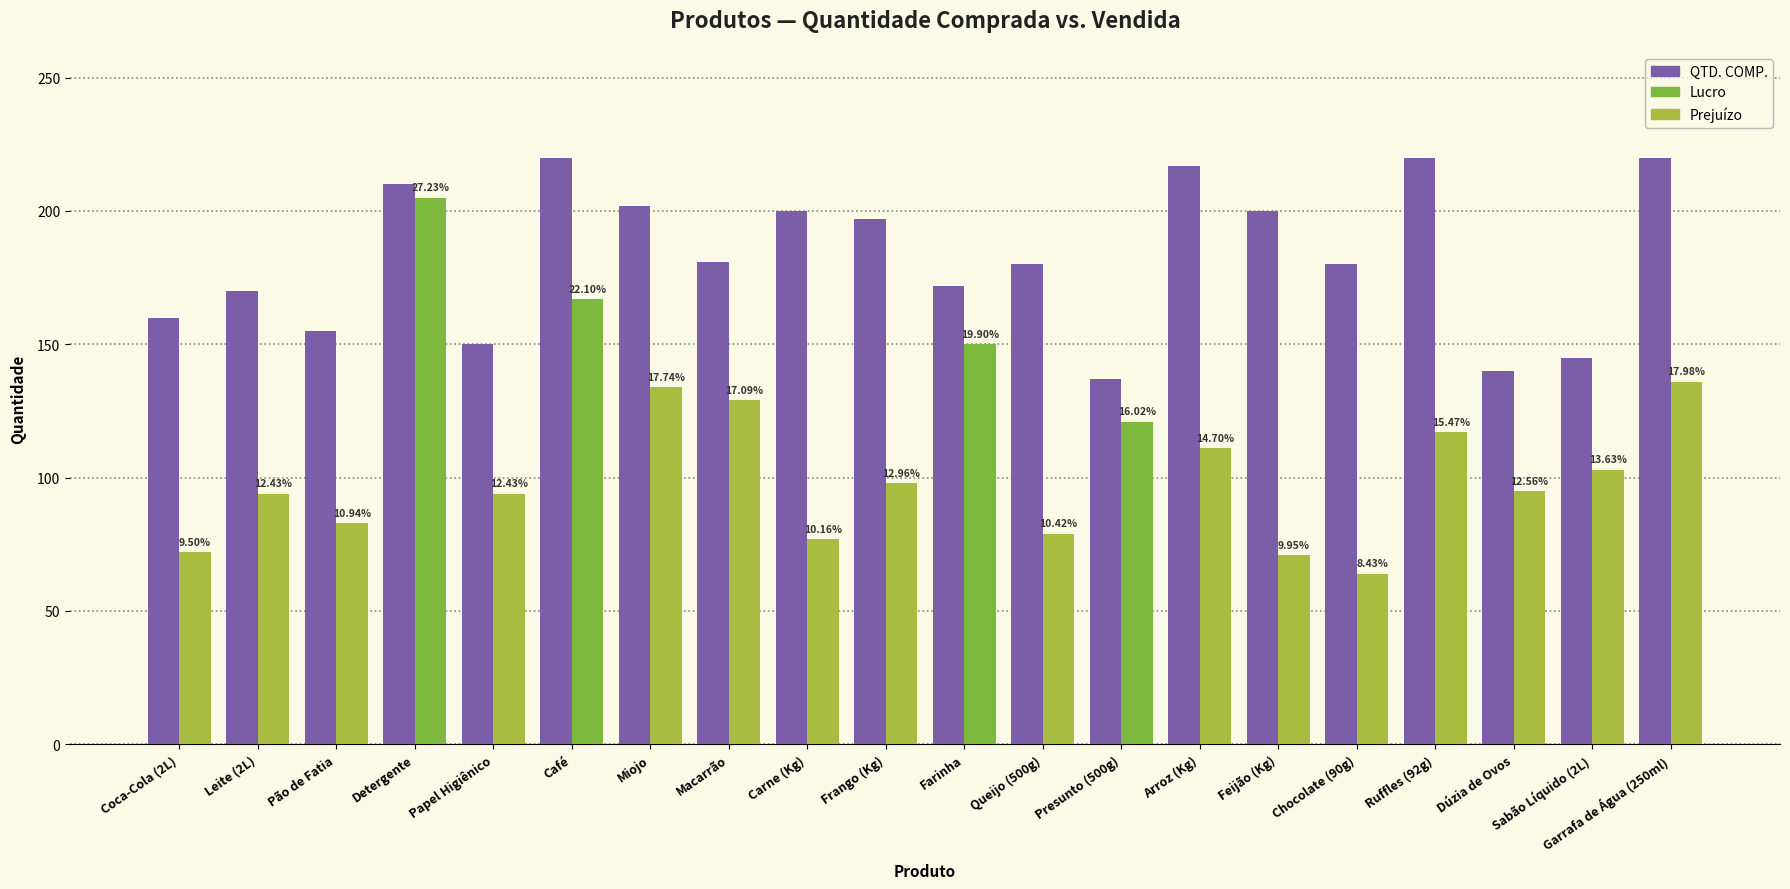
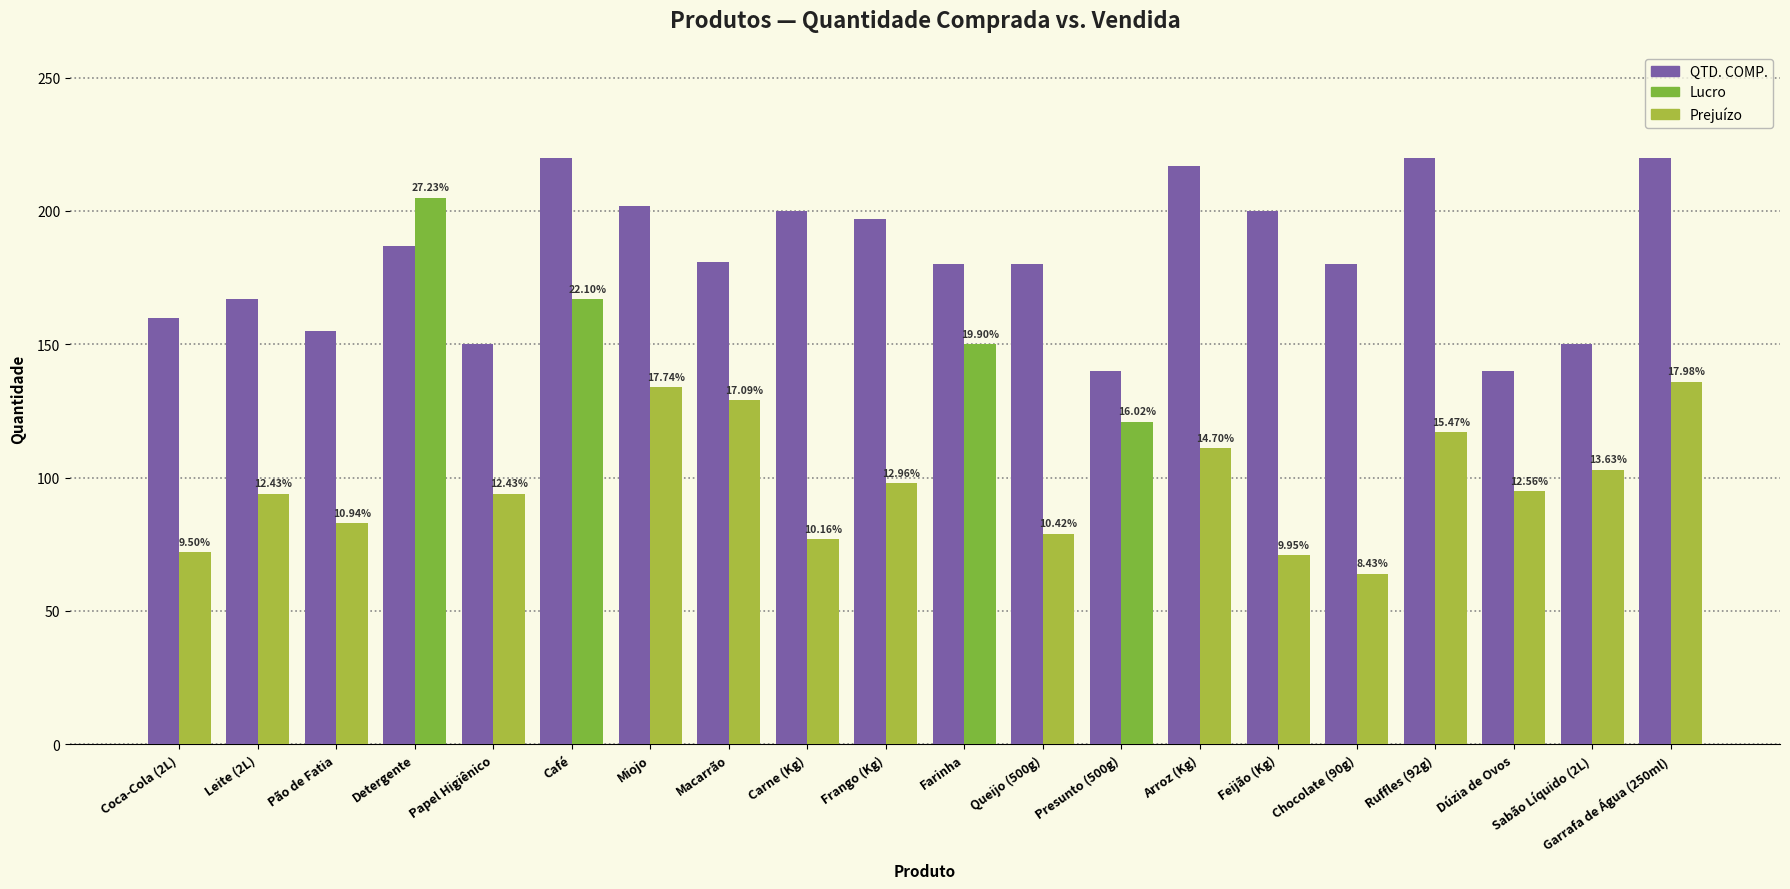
  {
    "QTD. COMP.": {
      "Coca-Cola (2L)": 160,
-     "Leite (2L)": 170,
+     "Leite (2L)": 167,
      "Pão de Fatia": 155,
-     "Detergente": 210,
+     "Detergente": 187,
      "Papel Higiênico": 150,
      "Café": 220,
      "Miojo": 202,
      "Macarrão": 181,
      "Carne (Kg)": 200,
      "Frango (Kg)": 197,
-     "Farinha": 172,
+     "Farinha": 180,
      "Queijo (500g)": 180,
-     "Presunto (500g)": 137,
+     "Presunto (500g)": 140,
      "Arroz (Kg)": 217,
      "Feijão (Kg)": 200,
      "Chocolate (90g)": 180,
      "Ruffles (92g)": 220,
      "Dúzia de Ovos": 140,
-     "Sabão Líquido (2L)": 145,
+     "Sabão Líquido (2L)": 150,
      "Garrafa de Água (250ml)": 220
    }
  }
